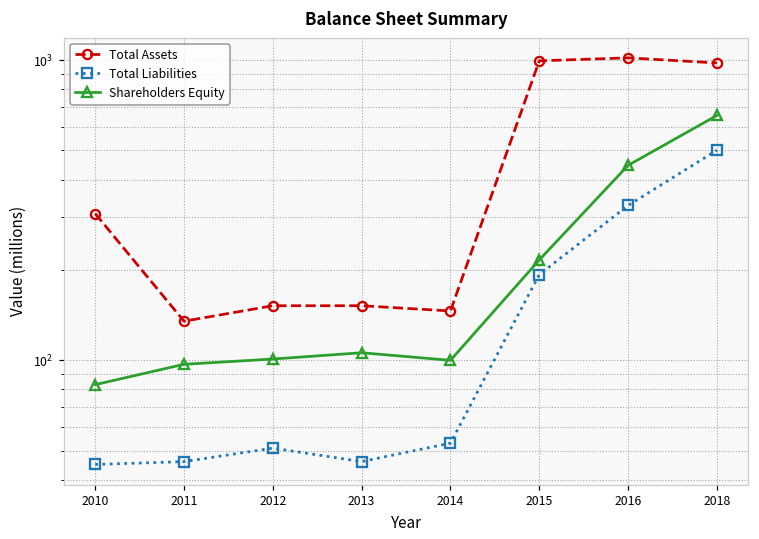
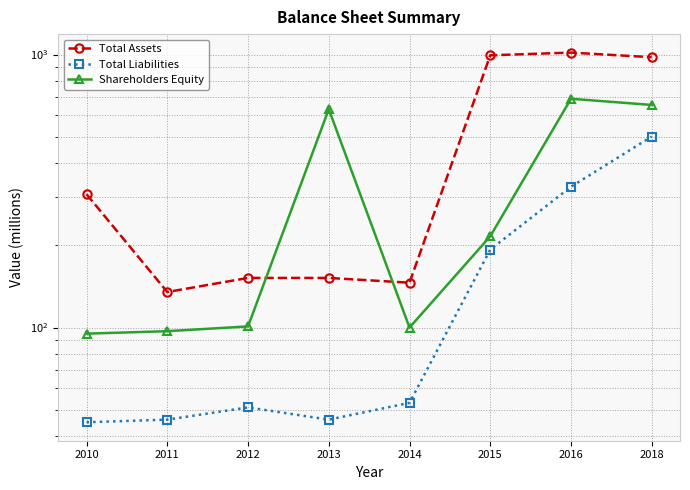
  {
    "Total Assets": {
      "2010": 310,
      "2011": 140,
      "2012": 150,
      "2013": 150,
      "2014": 150,
      "2015": 990,
      "2016": 1020,
      "2018": 980
    },
    "Total Liabilities": {
      "2010": 45,
      "2011": 46,
      "2012": 51,
      "2013": 46,
      "2014": 53,
      "2015": 190,
      "2016": 330,
      "2018": 500
    },
    "Shareholders Equity": {
-     "2010": 83,
+     "2010": 95,
      "2011": 97,
      "2012": 101,
-     "2013": 106,
+     "2013": 630,
      "2014": 100,
      "2015": 220,
-     "2016": 450,
+     "2016": 690,
      "2018": 650
    }
  }
